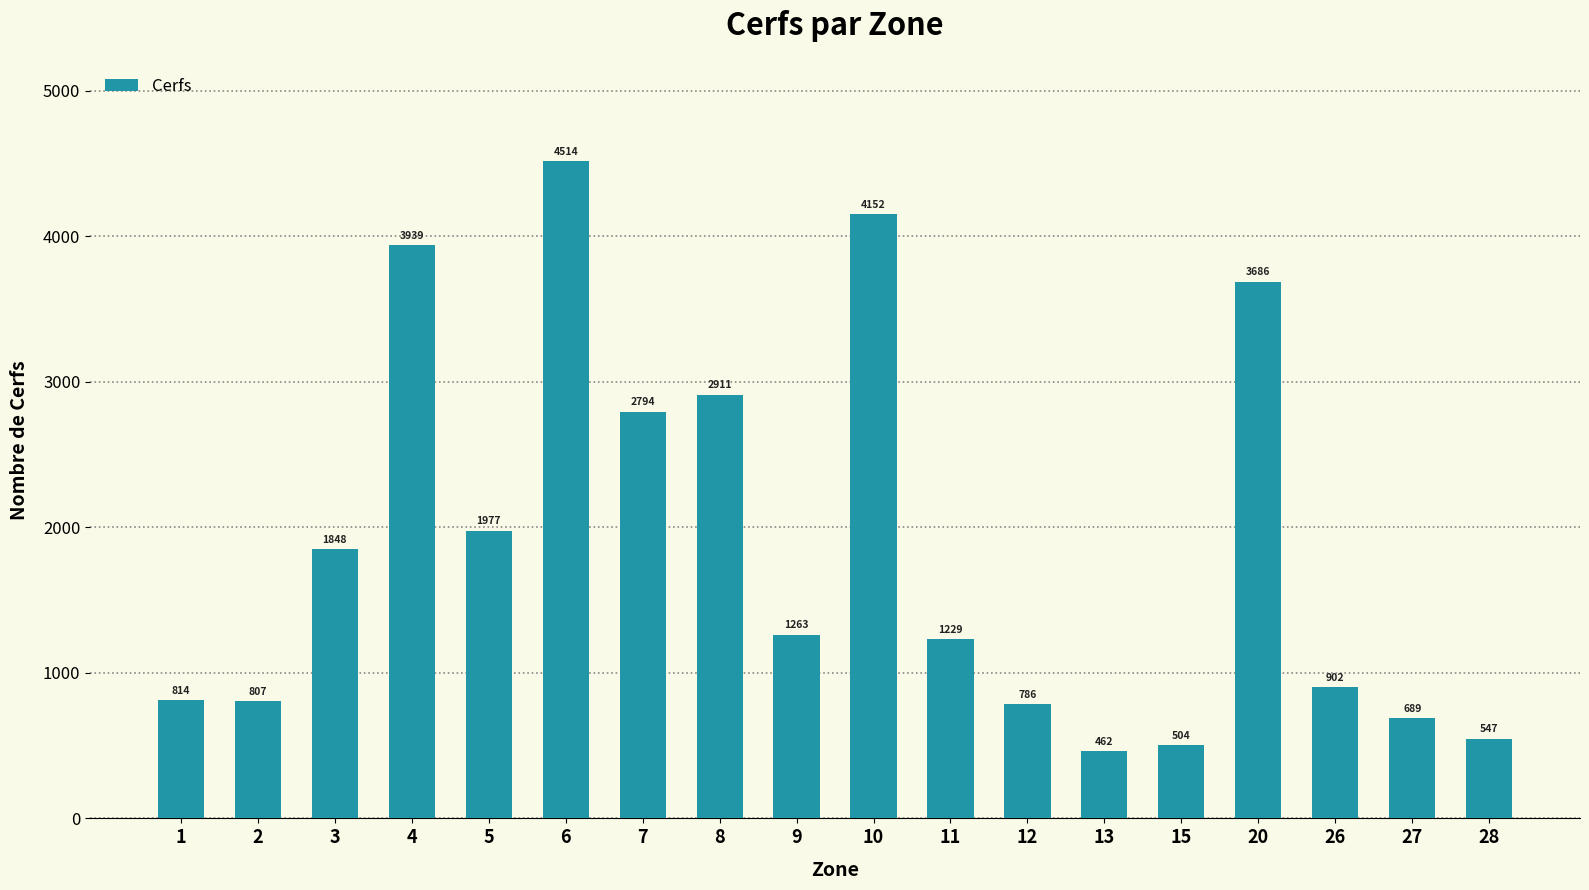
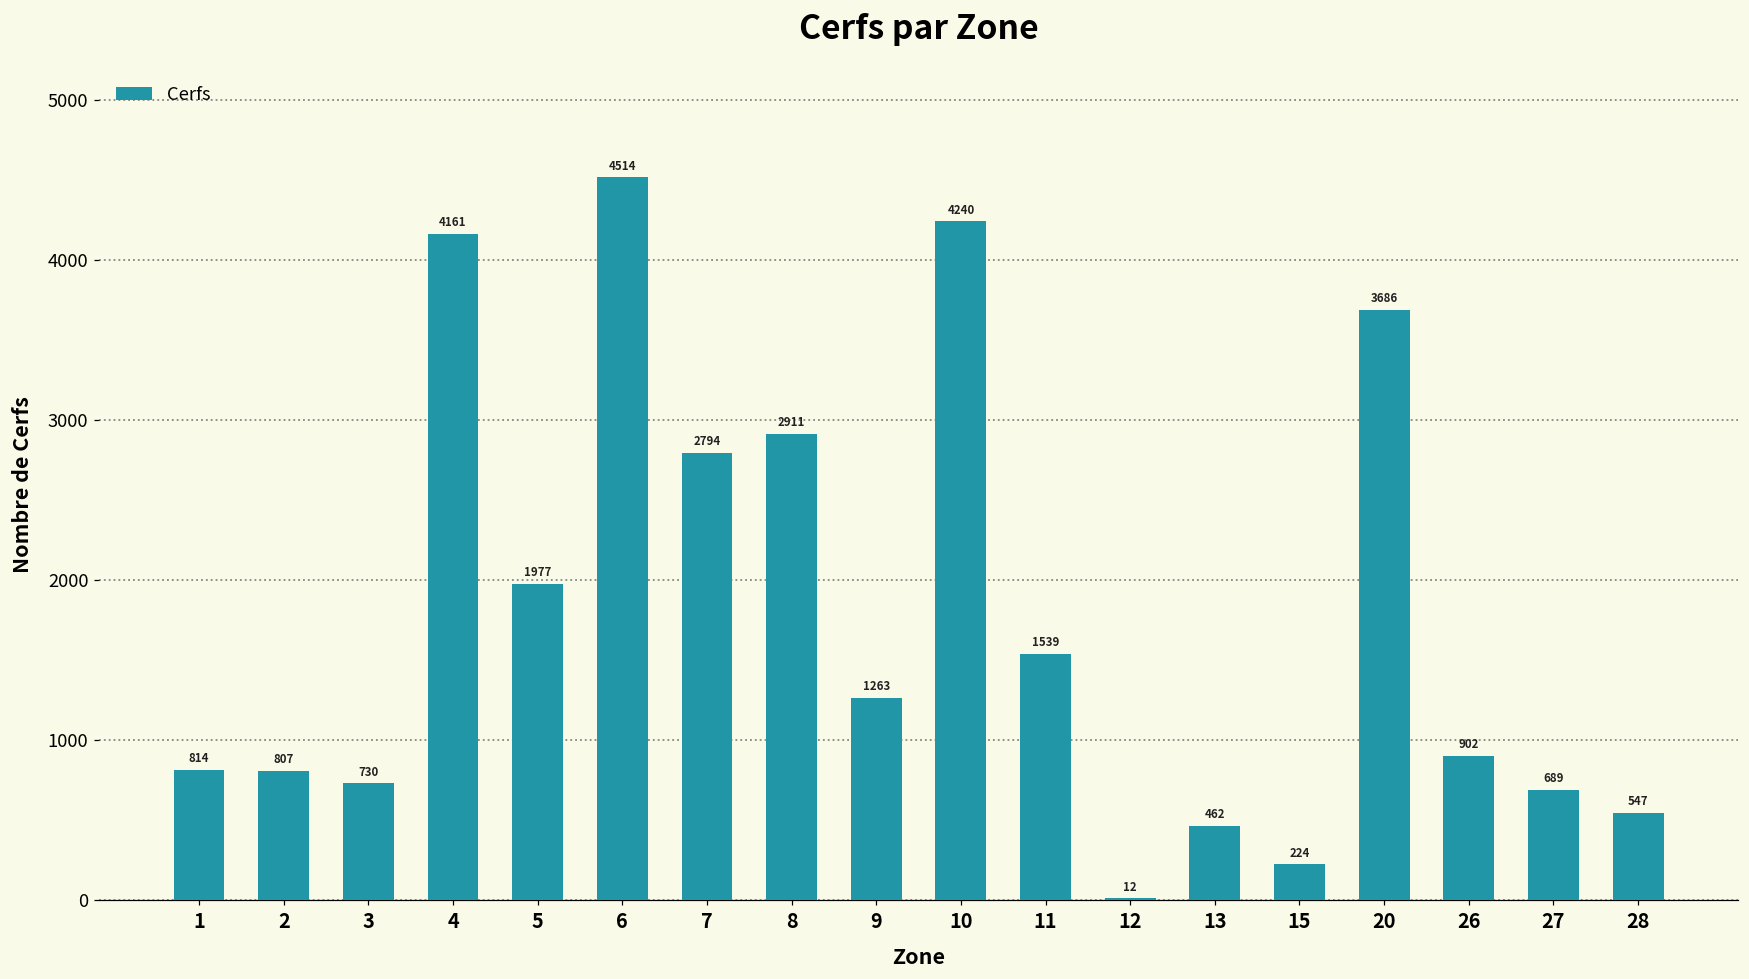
  {
    "1": 814,
    "2": 807,
-   "3": 1848,
-   "4": 3939,
+   "3": 730,
+   "4": 4161,
    "5": 1977,
    "6": 4514,
    "7": 2794,
    "8": 2911,
    "9": 1263,
-   "10": 4152,
-   "11": 1229,
-   "12": 786,
+   "10": 4240,
+   "11": 1539,
+   "12": 12,
    "13": 462,
-   "15": 504,
+   "15": 224,
    "20": 3686,
    "26": 902,
    "27": 689,
    "28": 547
  }
